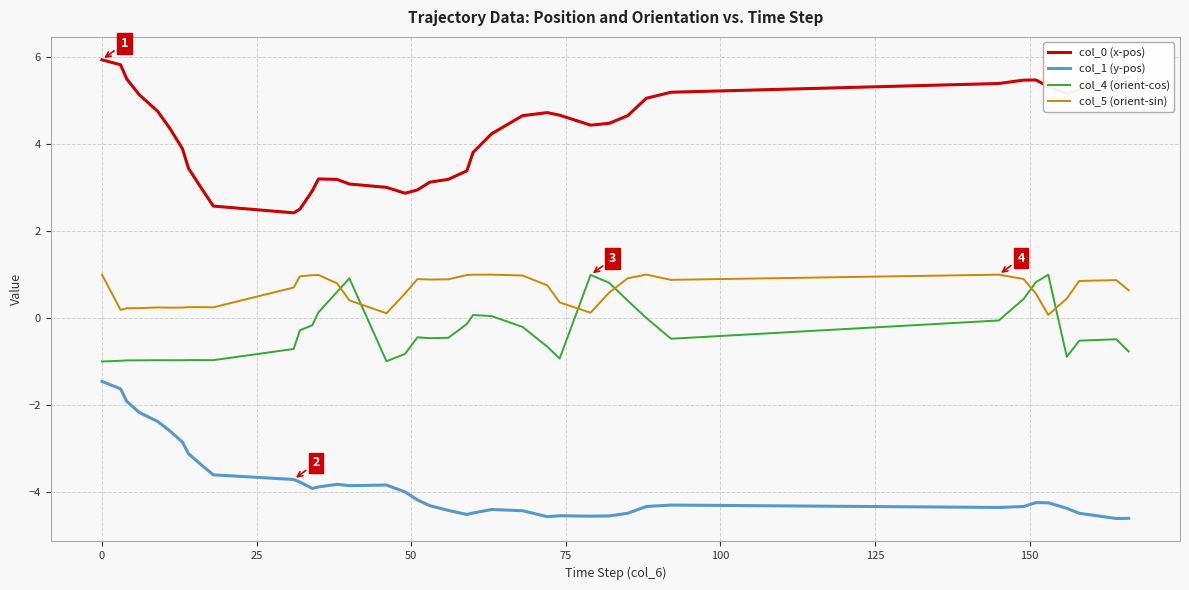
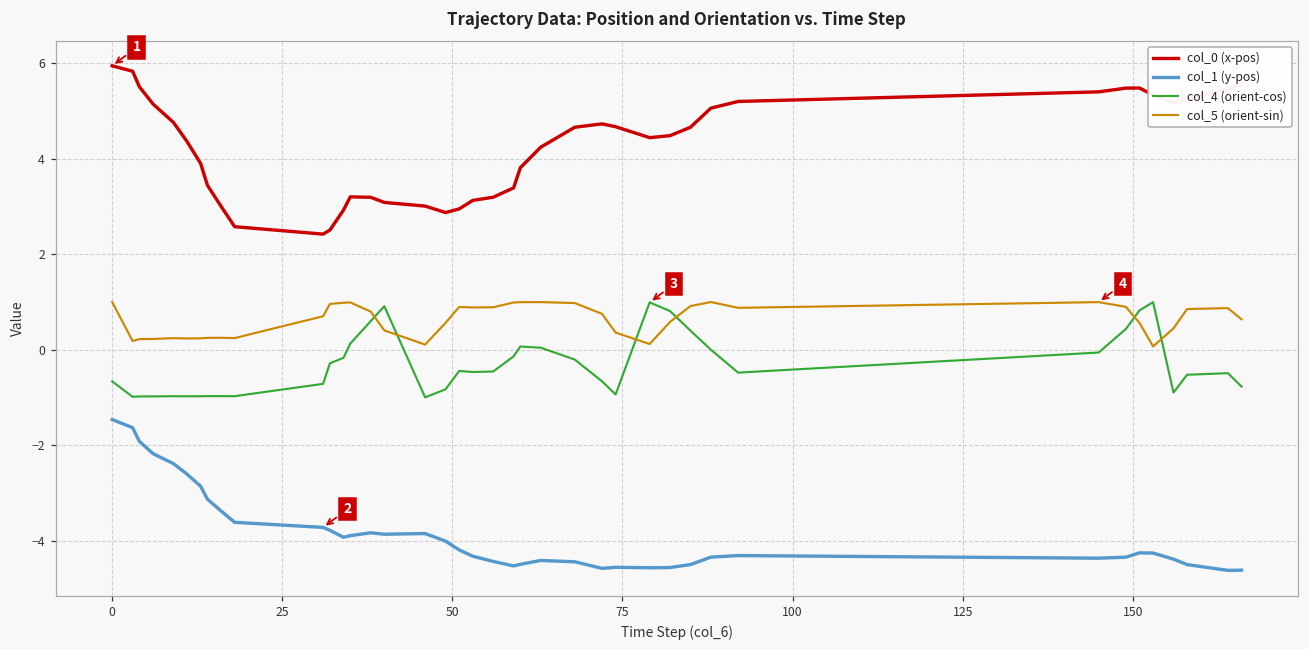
  {
    "col_1 (y-pos)": {
      "0": -1.5
    },
    "col_4 (orient-cos)": {
-     "0": -1.0
+     "0": -0.7
    },
    "col_5 (orient-sin)": {
      "0": 1.0
    }
  }
